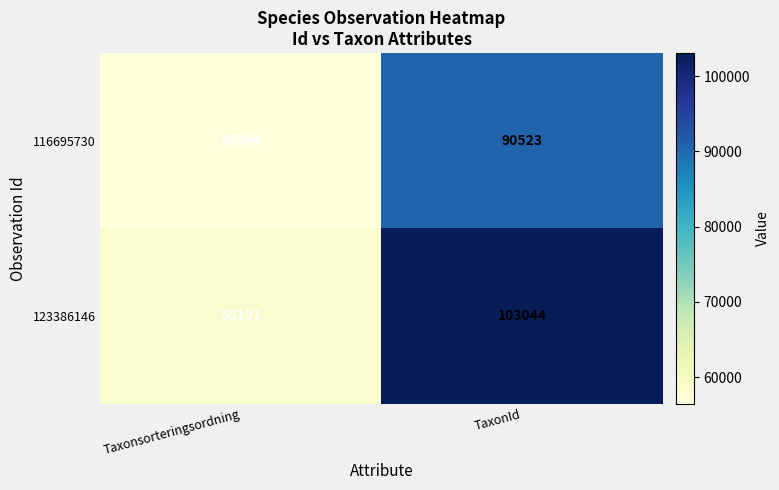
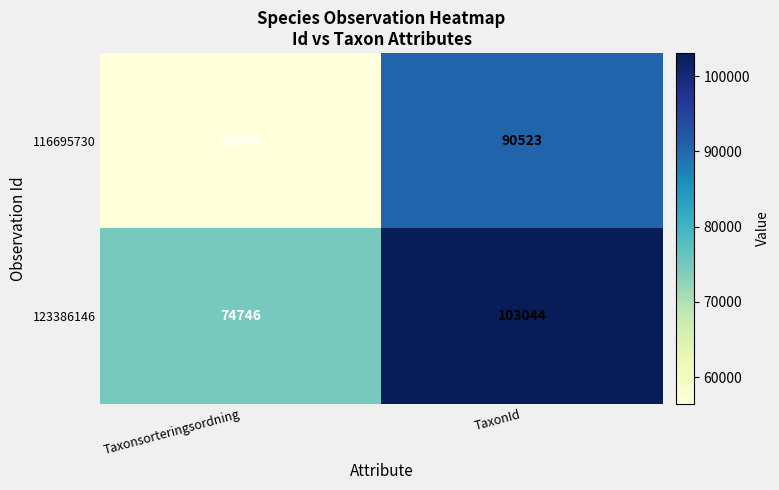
  {
    "116695730": {
      "TaxonId": 90523
    },
    "123386146": {
-     "Taxonsorteringsordning": 58191,
+     "Taxonsorteringsordning": 74746,
      "TaxonId": 103044
    }
  }
